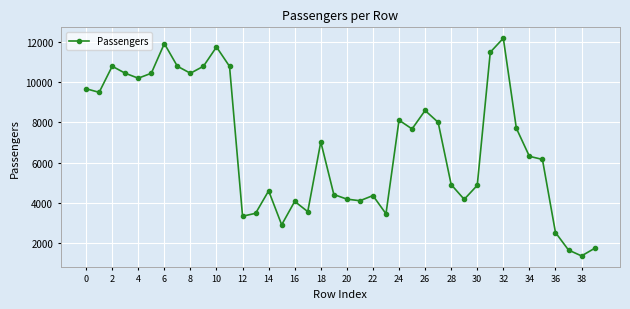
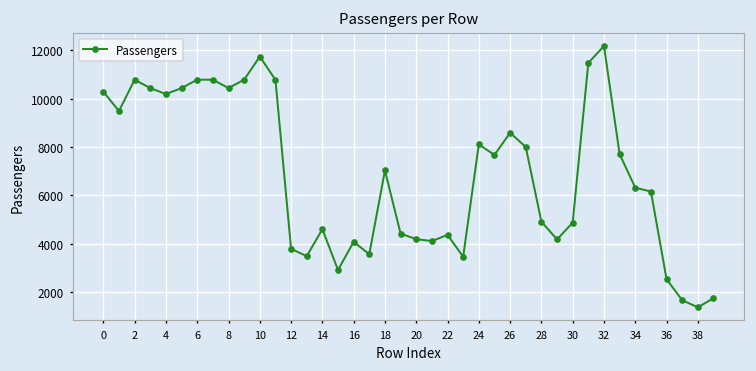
  {
-   "0": 9700,
+   "0": 10300,
    "2": 10800,
    "4": 10200,
-   "6": 11900,
+   "6": 10800,
    "8": 10400,
    "10": 11700,
-   "12": 3300,
+   "12": 3800,
    "14": 4600,
    "16": 4100,
    "18": 7000,
    "20": 4200,
    "22": 4400,
    "24": 8100,
    "26": 8600,
    "28": 4900,
    "30": 4900,
    "32": 12200,
    "34": 6300,
    "36": 2500,
    "38": 1400
  }
